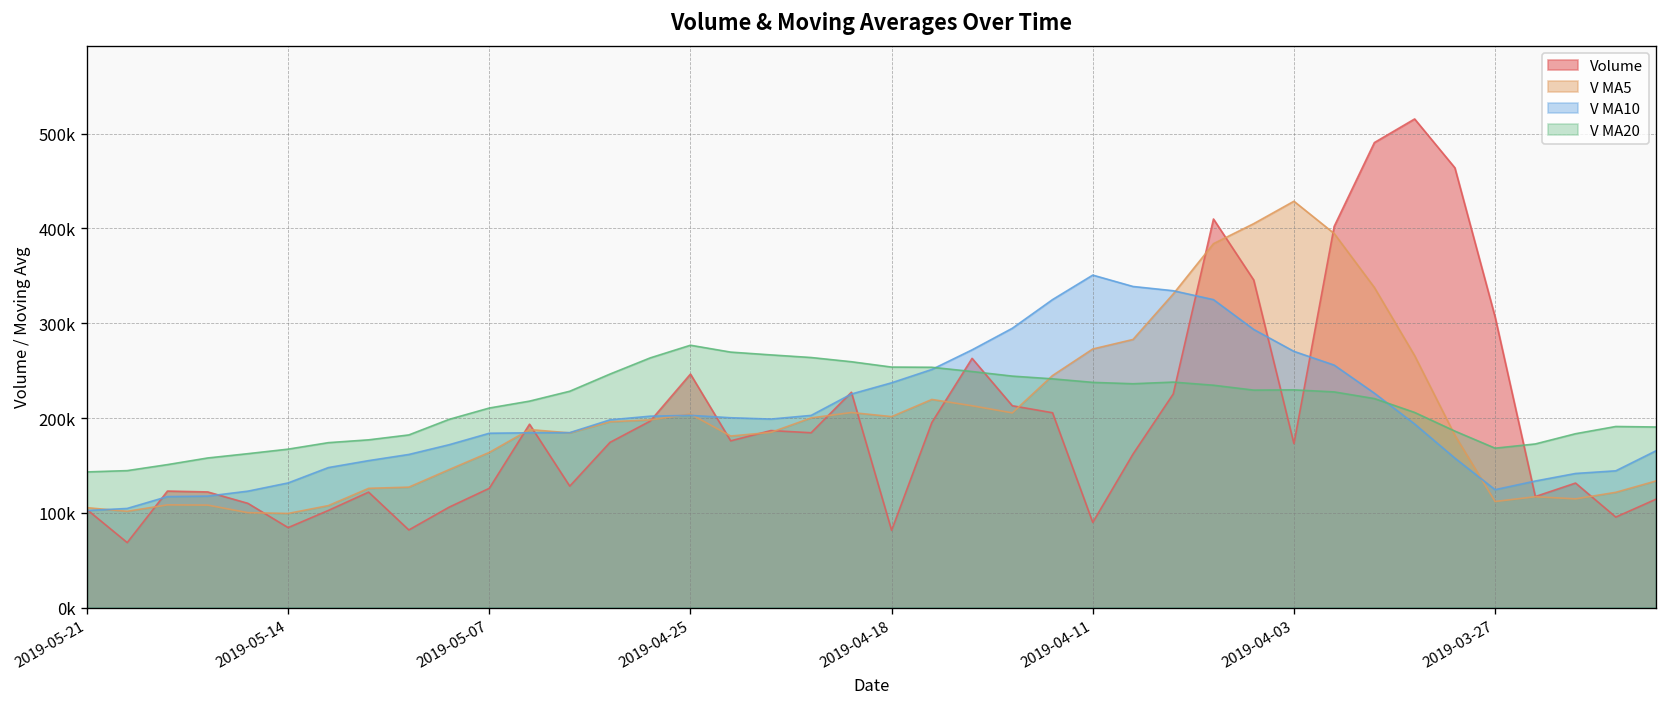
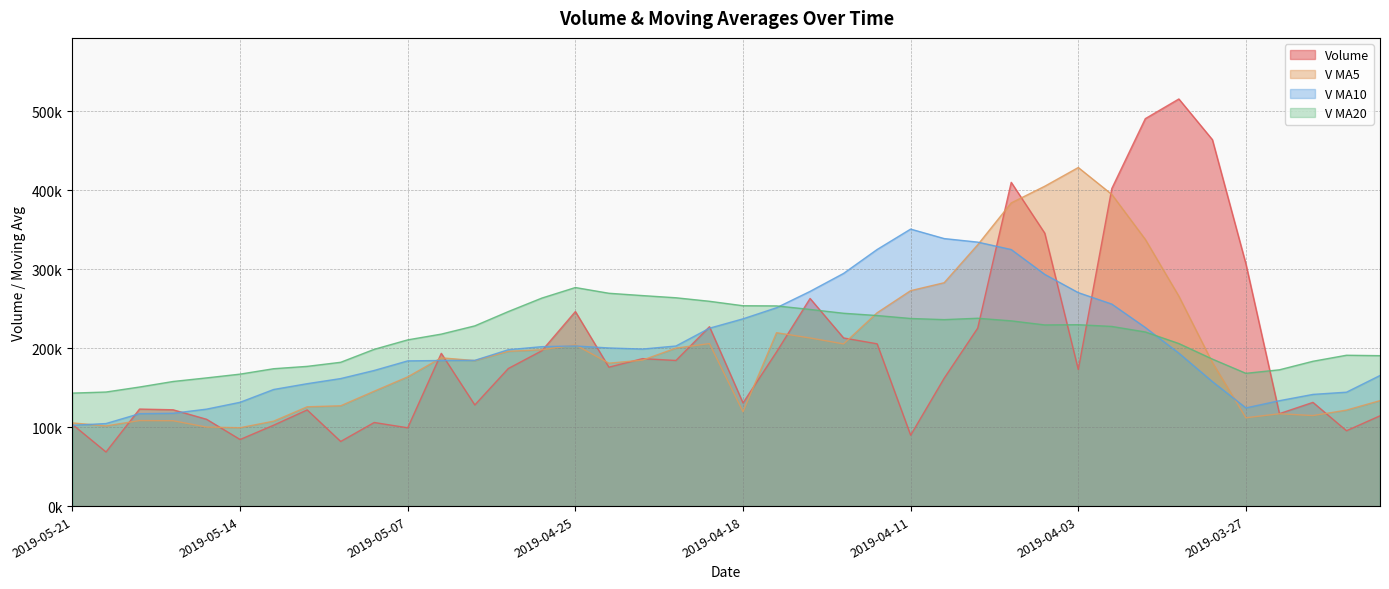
  {
    "Volume": {
      "2019-05-14": 80000,
-     "2019-05-07": 130000,
+     "2019-05-07": 100000,
      "2019-04-25": 250000,
-     "2019-04-18": 80000,
+     "2019-04-18": 130000,
      "2019-04-11": 90000,
      "2019-04-03": 170000,
      "2019-03-27": 310000
    },
    "V MA5": {
      "2019-05-14": 100000,
      "2019-05-07": 160000,
-     "2019-04-18": 200000,
+     "2019-04-18": 120000,
      "2019-04-11": 270000,
      "2019-04-03": 430000,
      "2019-03-27": 110000
    }
  }
